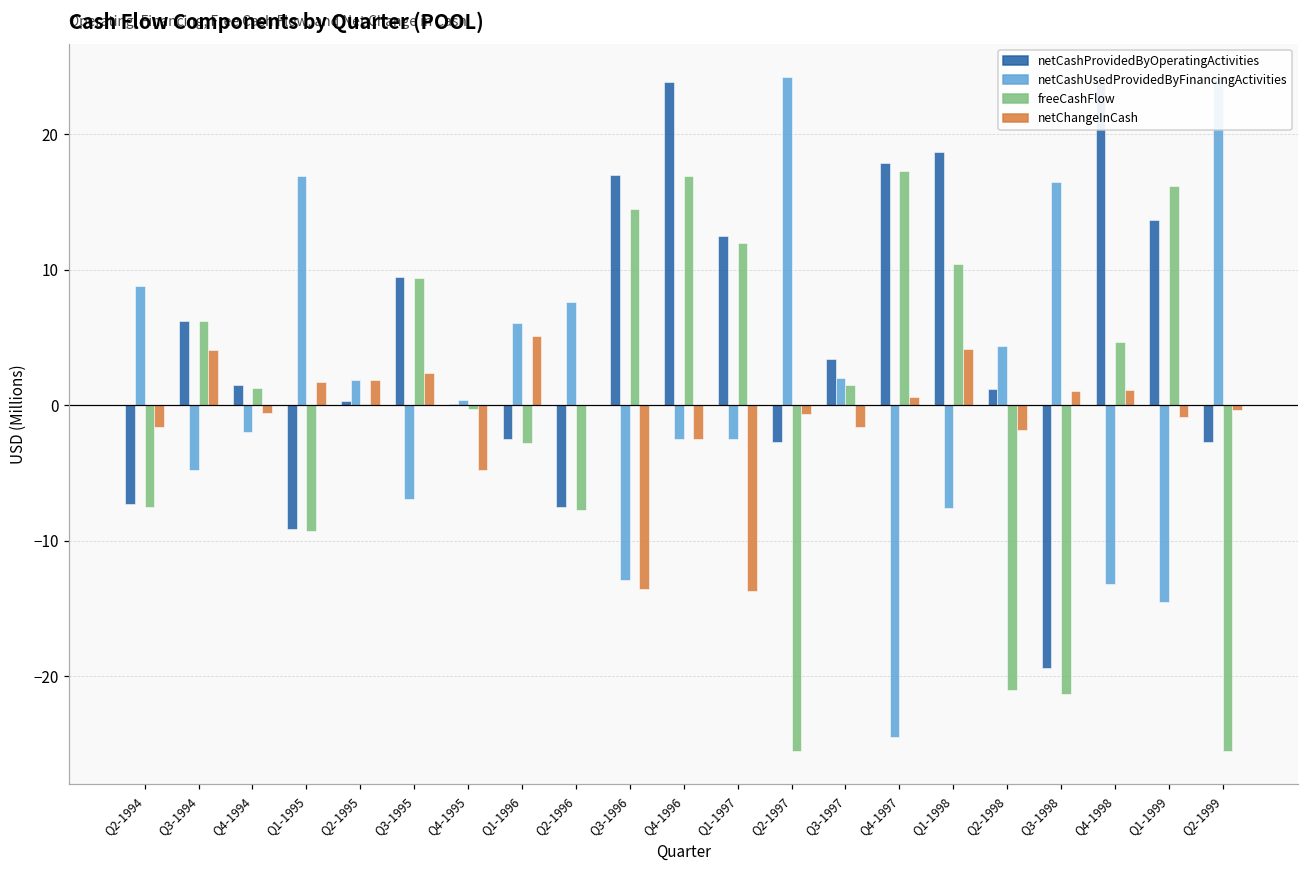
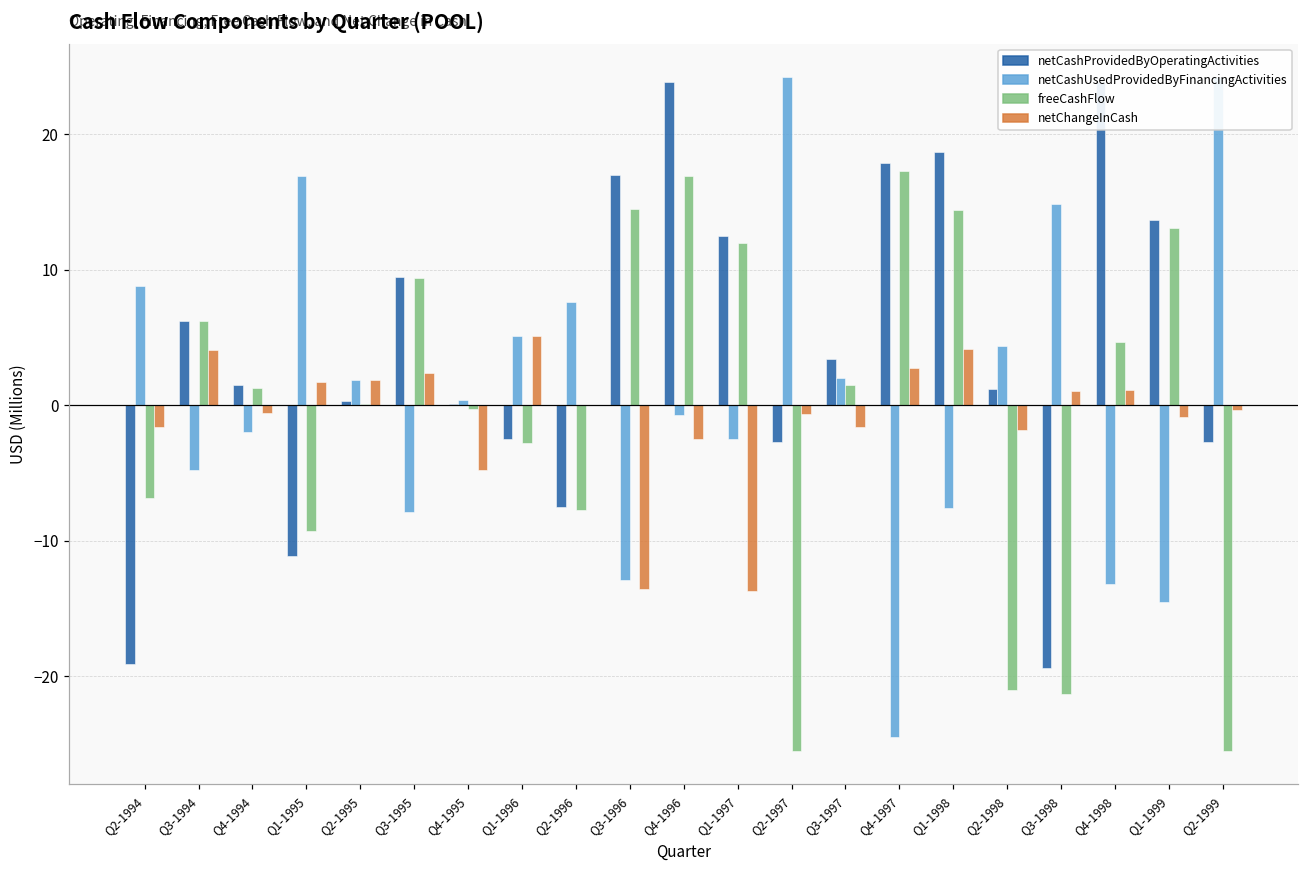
  {
    "netCashProvidedByOperatingActivities": {
-     "Q2-1994": -7.3,
+     "Q2-1994": -19.1,
      "Q3-1994": 6.2,
      "Q4-1994": 1.5,
-     "Q1-1995": -9.1,
+     "Q1-1995": -11.2,
      "Q2-1995": 0.3,
      "Q3-1995": 9.5,
      "Q1-1996": -2.5,
      "Q2-1996": -7.5,
      "Q3-1996": 17.0,
      "Q4-1996": 23.9,
      "Q1-1997": 12.5,
      "Q2-1997": -2.7,
      "Q3-1997": 3.4,
      "Q4-1997": 17.9,
      "Q1-1998": 18.7,
      "Q2-1998": 1.2,
      "Q3-1998": -19.4,
      "Q1-1999": 13.7,
      "Q2-1999": -2.7
    },
    "netCashUsedProvidedByFinancingActivities": {
      "Q2-1994": 8.8,
      "Q3-1994": -4.8,
      "Q4-1994": -2.0,
      "Q1-1995": 16.9,
      "Q2-1995": 1.9,
-     "Q3-1995": -6.9,
+     "Q3-1995": -7.9,
      "Q4-1995": 0.4,
-     "Q1-1996": 6.1,
+     "Q1-1996": 5.1,
      "Q2-1996": 7.6,
      "Q3-1996": -12.9,
-     "Q4-1996": -2.5,
+     "Q4-1996": -0.7,
      "Q1-1997": -2.5,
      "Q2-1997": 24.2,
      "Q3-1997": 2.0,
      "Q4-1997": -24.5,
      "Q1-1998": -7.5,
      "Q2-1998": 4.4,
-     "Q3-1998": 16.5,
+     "Q3-1998": 14.9,
      "Q4-1998": -13.2,
      "Q1-1999": -14.5
    },
    "freeCashFlow": {
-     "Q2-1994": -7.5,
+     "Q2-1994": -6.8,
      "Q3-1994": 6.2,
      "Q4-1994": 1.3,
      "Q1-1995": -9.3,
      "Q3-1995": 9.4,
      "Q4-1995": -0.3,
      "Q1-1996": -2.8,
      "Q2-1996": -7.7,
      "Q3-1996": 14.5,
      "Q4-1996": 16.9,
      "Q1-1997": 12.0,
      "Q2-1997": -25.5,
      "Q3-1997": 1.5,
      "Q4-1997": 17.3,
-     "Q1-1998": 10.4,
+     "Q1-1998": 14.4,
      "Q2-1998": -21.0,
      "Q3-1998": -21.3,
      "Q4-1998": 4.7,
-     "Q1-1999": 16.2,
+     "Q1-1999": 13.1,
      "Q2-1999": -25.5
    },
    "netChangeInCash": {
      "Q2-1994": -1.6,
      "Q3-1994": 4.1,
      "Q4-1994": -0.6,
      "Q1-1995": 1.7,
      "Q2-1995": 1.9,
      "Q3-1995": 2.4,
      "Q4-1995": -4.8,
      "Q1-1996": 5.1,
      "Q2-1996": 0.0,
      "Q3-1996": -13.6,
      "Q4-1996": -2.5,
      "Q1-1997": -13.7,
      "Q2-1997": -0.6,
      "Q3-1997": -1.6,
-     "Q4-1997": 0.6,
+     "Q4-1997": 2.8,
      "Q1-1998": 4.1,
      "Q2-1998": -1.8,
      "Q3-1998": 1.0,
      "Q4-1998": 1.1,
      "Q1-1999": -0.8,
      "Q2-1999": -0.4
    }
  }
